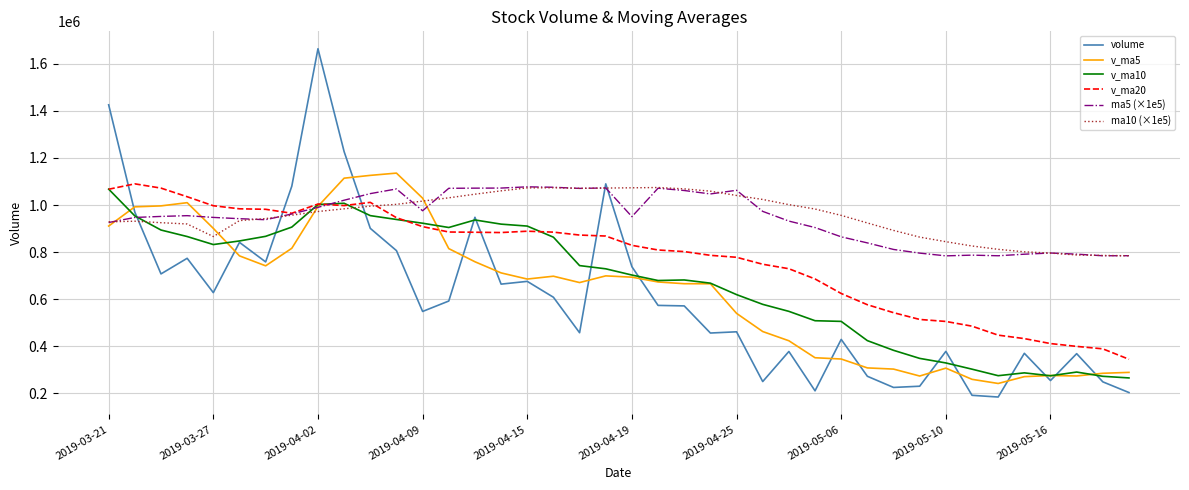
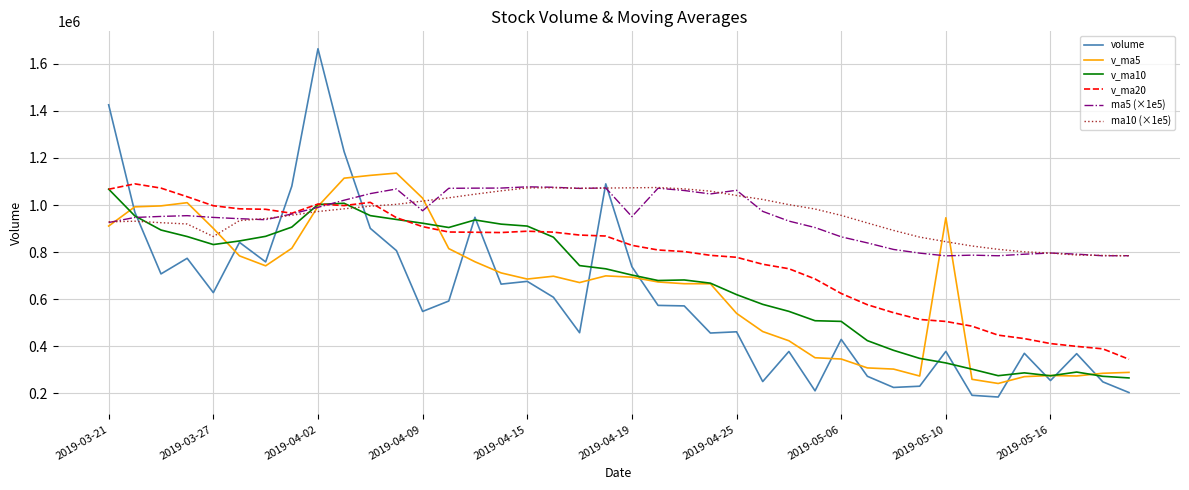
  {
    "volume": {
      "2019-03-21": 1430000,
      "2019-03-27": 630000,
      "2019-04-02": 1660000,
      "2019-04-09": 550000,
      "2019-04-19": 740000,
      "2019-04-25": 460000,
      "2019-05-06": 430000,
      "2019-05-10": 380000,
      "2019-05-16": 250000
    },
    "v_ma5": {
      "2019-03-21": 910000,
      "2019-03-27": 900000,
      "2019-04-09": 1030000,
      "2019-04-25": 540000,
      "2019-05-06": 350000,
-     "2019-05-10": 310000
+     "2019-05-10": 950000
    },
    "v_ma10": {
      "2019-03-27": 830000,
      "2019-04-09": 920000,
      "2019-04-15": 910000,
      "2019-04-25": 620000,
      "2019-05-06": 510000,
      "2019-05-10": 330000
    },
    "v_ma20": {
      "2019-03-27": 1000000,
      "2019-04-09": 910000,
      "2019-04-15": 890000,
      "2019-04-19": 830000,
      "2019-04-25": 780000,
      "2019-05-06": 620000,
      "2019-05-10": 510000,
      "2019-05-16": 410000
    },
    "ma5 (×1e5)": {
      "2019-03-27": 950000,
      "2019-04-09": 980000,
      "2019-04-19": 950000,
      "2019-04-25": 1060000,
      "2019-05-06": 870000,
      "2019-05-10": 780000
    },
    "ma10 (×1e5)": {
      "2019-03-27": 870000,
      "2019-04-02": 970000,
      "2019-04-09": 1020000,
      "2019-04-19": 1070000,
      "2019-04-25": 1040000,
      "2019-05-06": 960000,
      "2019-05-10": 840000
    }
  }
